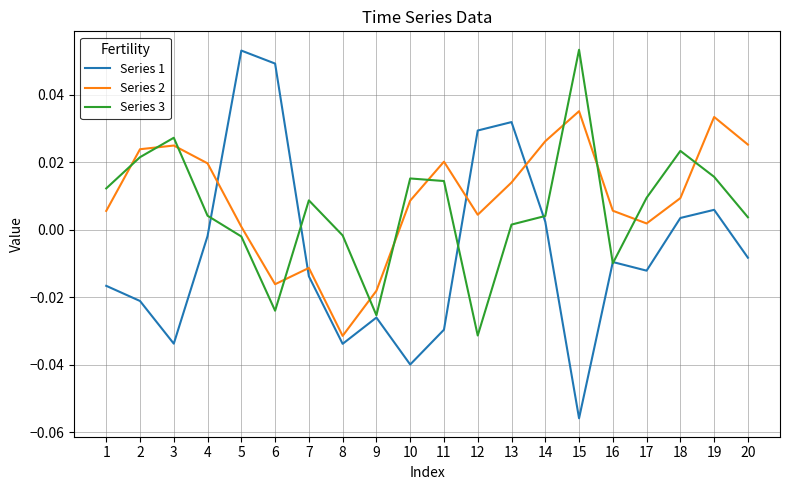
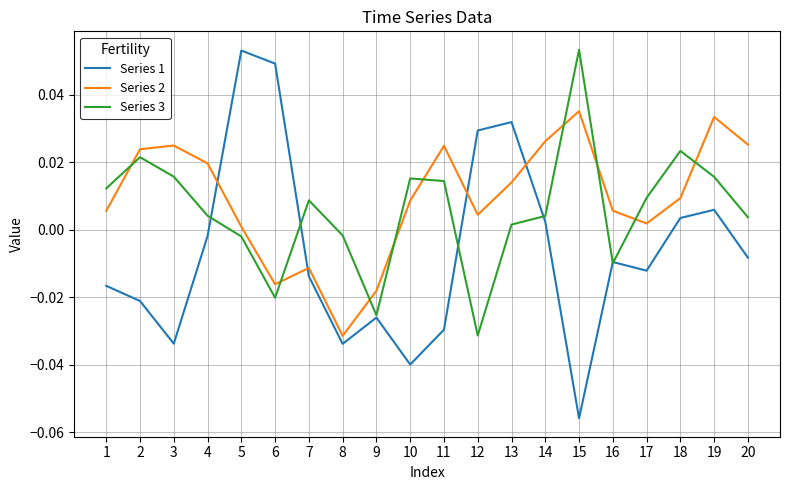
  {
    "Series 1": {
      "1": -0.017,
      "2": -0.021,
      "3": -0.034,
      "4": -0.002,
      "5": 0.053,
      "6": 0.049,
      "7": -0.014,
      "8": -0.034,
      "10": -0.040,
      "11": -0.030,
      "12": 0.029,
      "13": 0.032,
      "14": 0.002,
      "15": -0.056,
      "17": -0.012,
      "18": 0.003,
      "19": 0.006,
      "20": -0.008
    },
    "Series 2": {
      "1": 0.006,
      "2": 0.024,
      "3": 0.025,
      "4": 0.020,
      "5": 0.001,
      "6": -0.016,
      "7": -0.011,
      "8": -0.031,
      "9": -0.018,
      "10": 0.009,
-     "11": 0.020,
+     "11": 0.025,
      "12": 0.004,
      "13": 0.014,
      "14": 0.026,
      "15": 0.035,
      "16": 0.006,
      "17": 0.002,
      "18": 0.009,
      "19": 0.033,
      "20": 0.025
    },
    "Series 3": {
      "1": 0.012,
      "2": 0.021,
-     "3": 0.027,
+     "3": 0.016,
      "4": 0.004,
      "5": -0.002,
-     "6": -0.024,
+     "6": -0.020,
      "7": 0.009,
      "8": -0.002,
      "10": 0.015,
      "11": 0.014,
      "12": -0.031,
      "13": 0.001,
      "14": 0.004,
      "15": 0.053,
      "17": 0.009,
      "18": 0.023,
      "19": 0.016,
      "20": 0.004
    }
  }
